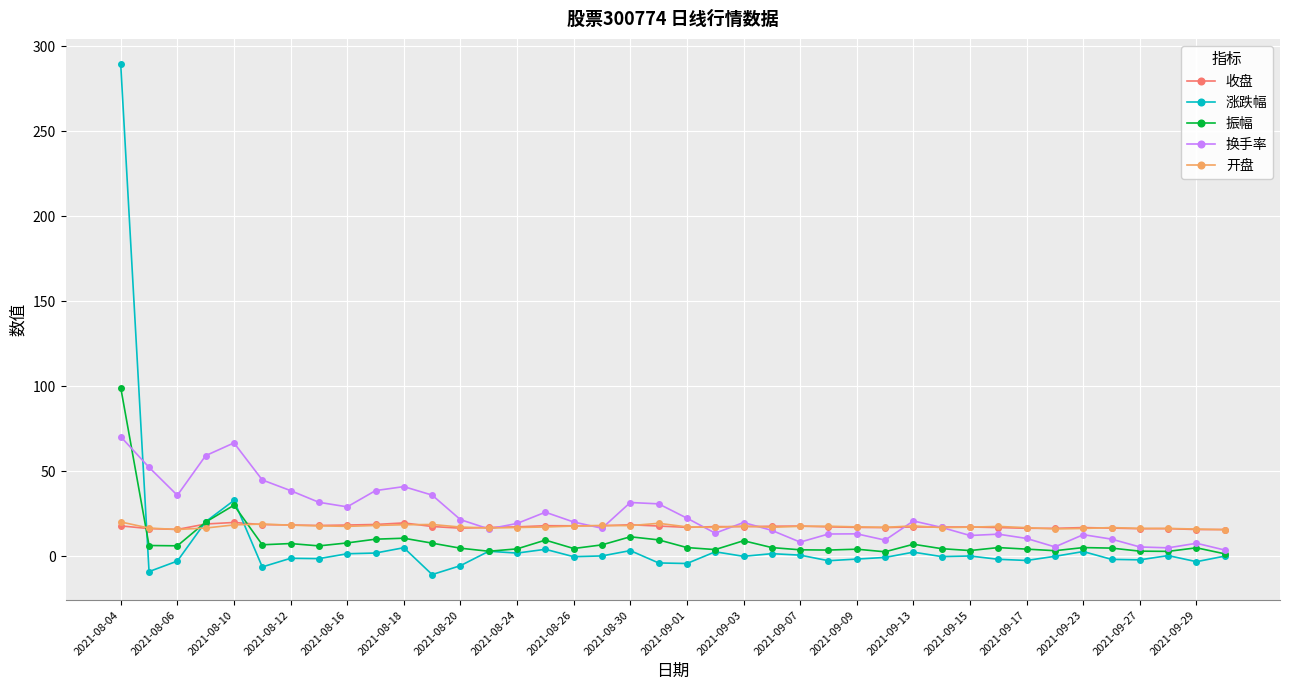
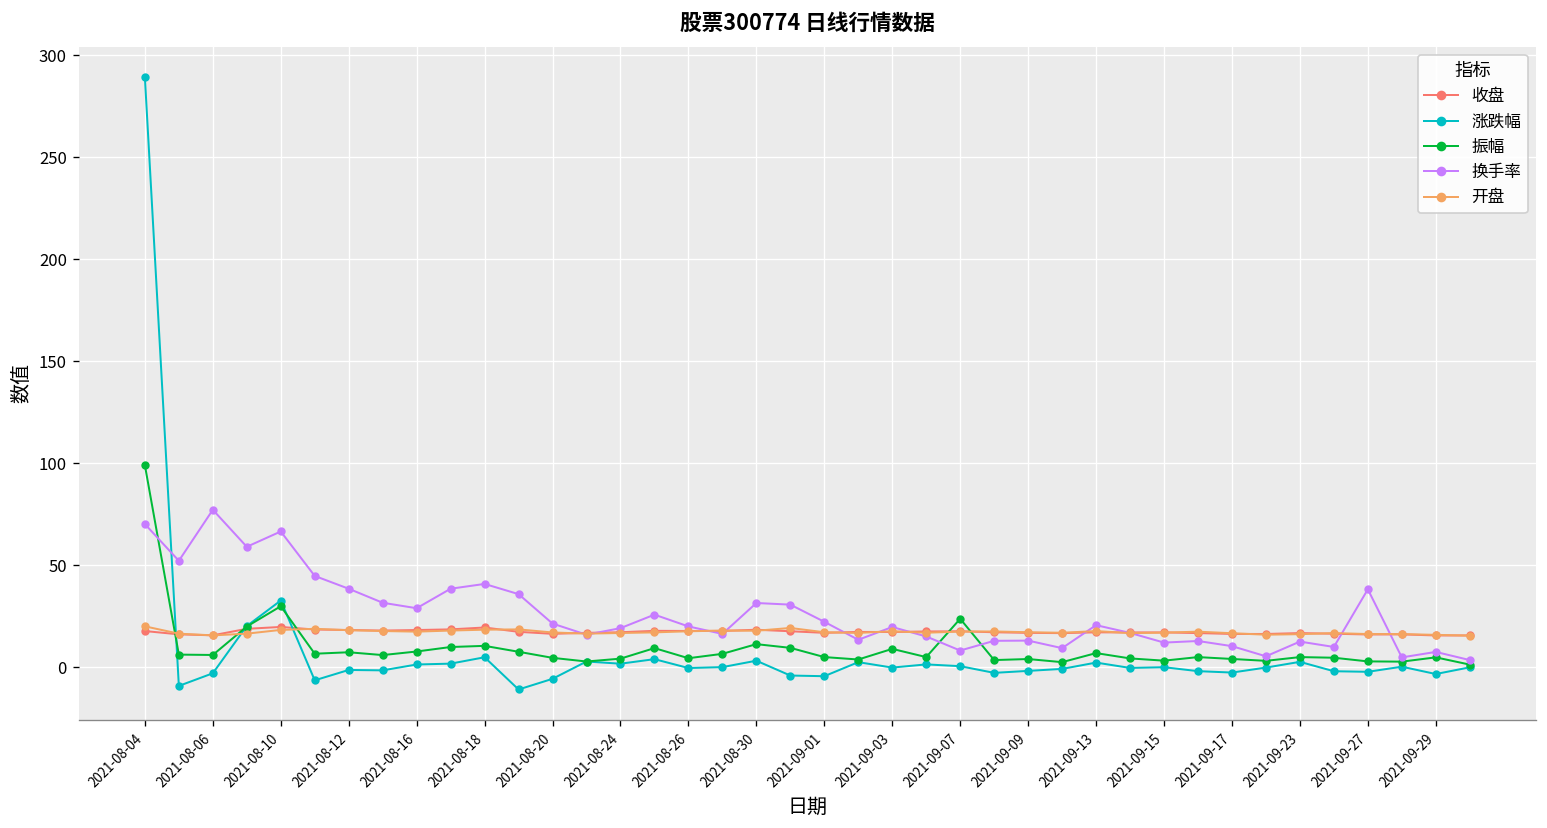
  {
    "涨跌幅": {
      "2021-08-04": 289,
      "2021-08-06": -3,
      "2021-08-10": 33,
      "2021-08-12": -1,
      "2021-08-16": 1,
      "2021-08-18": 5,
      "2021-08-20": -6,
      "2021-08-24": 2,
      "2021-08-26": 0,
      "2021-08-30": 3,
      "2021-09-01": -4,
      "2021-09-03": 0,
      "2021-09-07": 1,
      "2021-09-09": -2,
      "2021-09-13": 2,
      "2021-09-15": 0,
      "2021-09-17": -3,
      "2021-09-23": 3,
      "2021-09-27": -2,
      "2021-09-29": -3
    },
    "振幅": {
      "2021-08-04": 99,
      "2021-08-06": 6,
      "2021-08-10": 30,
      "2021-08-12": 7,
      "2021-08-16": 8,
      "2021-08-18": 11,
      "2021-08-20": 5,
      "2021-08-24": 4,
      "2021-08-26": 4,
      "2021-08-30": 11,
      "2021-09-01": 5,
      "2021-09-03": 9,
-     "2021-09-07": 4,
+     "2021-09-07": 24,
      "2021-09-09": 4,
      "2021-09-13": 7,
      "2021-09-15": 3,
      "2021-09-17": 4,
      "2021-09-23": 5,
      "2021-09-27": 3,
      "2021-09-29": 5
    },
    "换手率": {
      "2021-08-04": 70,
-     "2021-08-06": 36,
+     "2021-08-06": 77,
      "2021-08-10": 67,
      "2021-08-12": 39,
      "2021-08-16": 29,
      "2021-08-18": 41,
      "2021-08-20": 21,
      "2021-08-24": 19,
      "2021-08-26": 20,
      "2021-08-30": 32,
      "2021-09-01": 22,
      "2021-09-03": 20,
      "2021-09-07": 8,
      "2021-09-09": 13,
      "2021-09-13": 21,
      "2021-09-15": 12,
      "2021-09-17": 10,
      "2021-09-23": 13,
-     "2021-09-27": 5,
+     "2021-09-27": 38,
      "2021-09-29": 8
    }
  }
